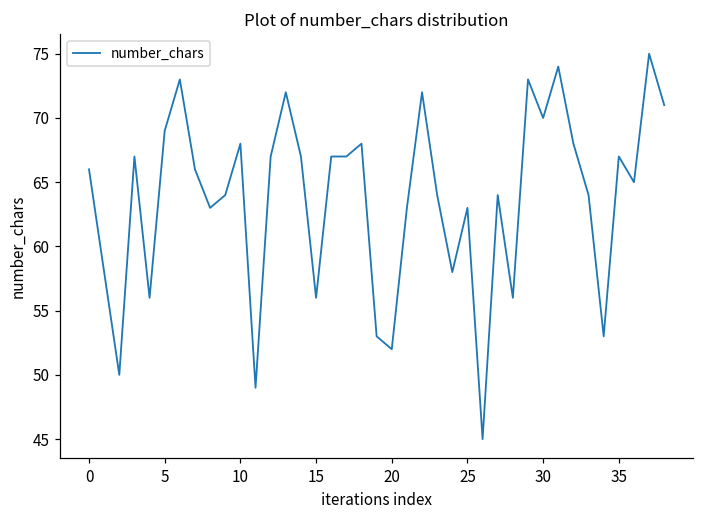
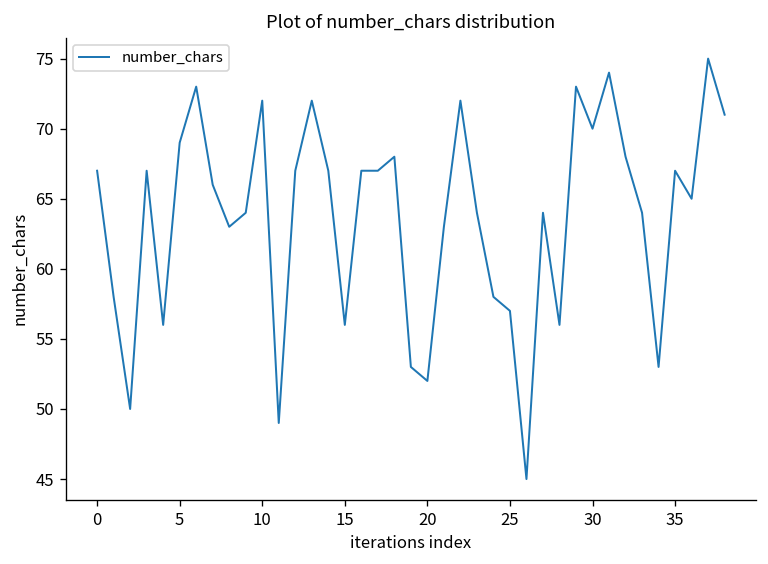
  {
-   "0": 66,
+   "0": 67,
    "5": 69,
-   "10": 68,
+   "10": 72,
    "15": 56,
    "20": 52,
-   "25": 63,
+   "25": 57,
    "30": 70,
    "35": 67
  }
